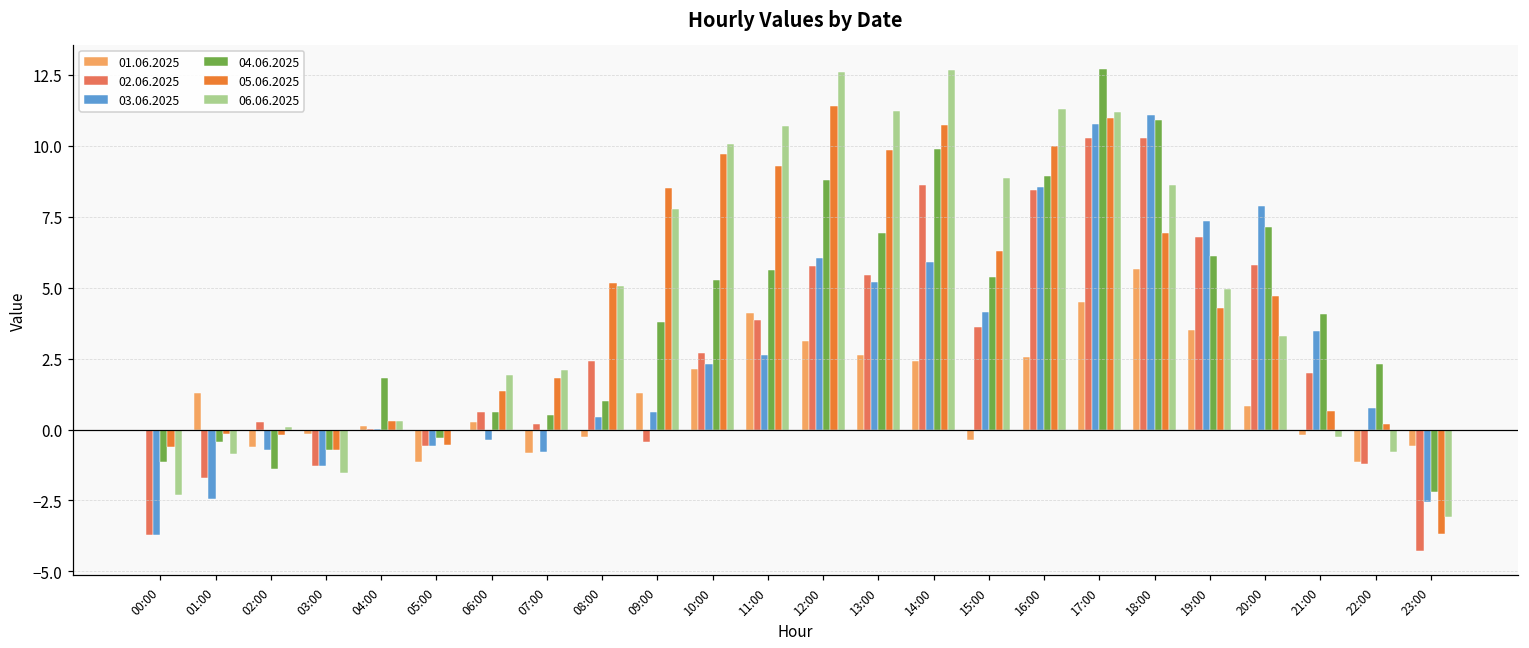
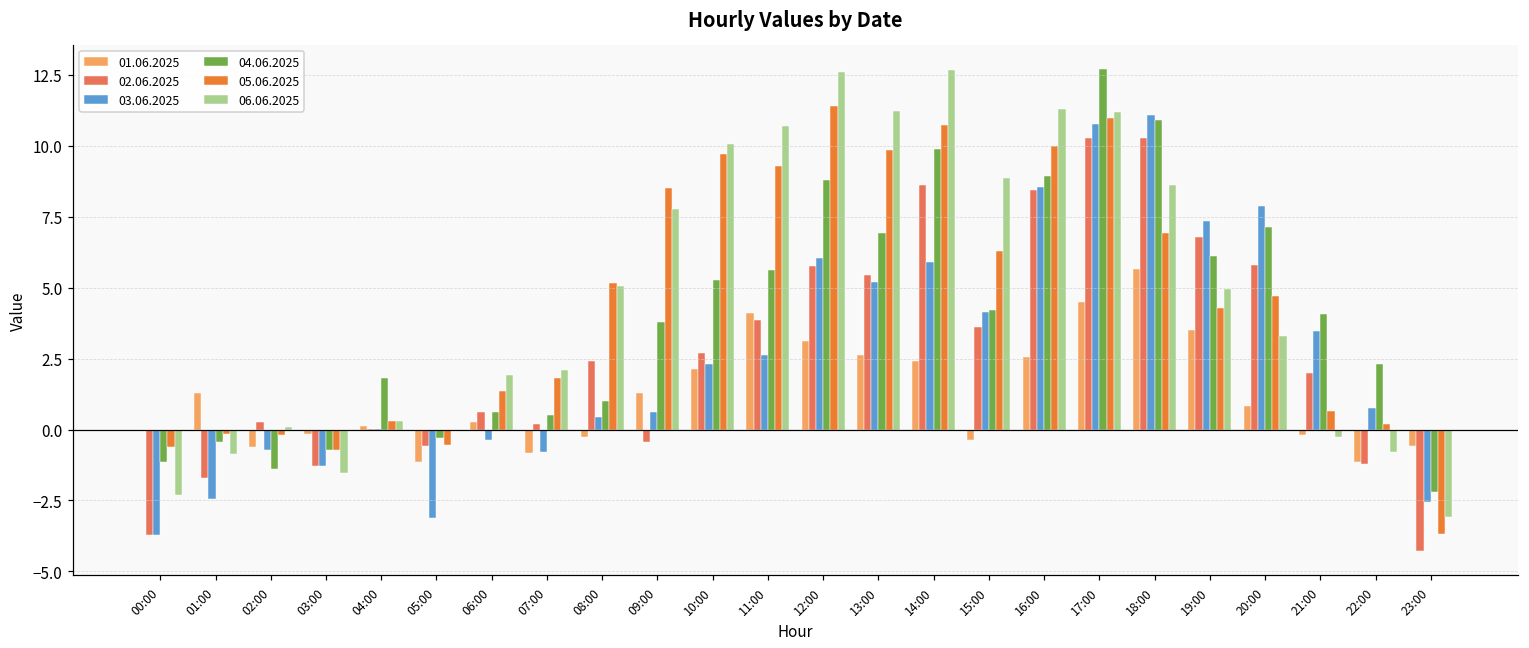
  {
    "03.06.2025": {
      "00:00": -3.7,
      "01:00": -2.5,
      "02:00": -0.7,
      "03:00": -1.3,
-     "05:00": -0.6,
+     "05:00": -3.1,
      "06:00": -0.4,
      "07:00": -0.8,
      "08:00": 0.4,
      "09:00": 0.6,
      "10:00": 2.3,
      "11:00": 2.6,
      "12:00": 6.0,
      "13:00": 5.2,
      "14:00": 5.9,
      "15:00": 4.2,
      "16:00": 8.5,
      "17:00": 10.8,
      "18:00": 11.1,
      "19:00": 7.4,
      "20:00": 7.9,
      "21:00": 3.5,
      "22:00": 0.8,
      "23:00": -2.5
    },
    "04.06.2025": {
      "00:00": -1.1,
      "01:00": -0.5,
      "02:00": -1.4,
      "03:00": -0.7,
      "04:00": 1.8,
      "05:00": -0.3,
      "06:00": 0.6,
      "07:00": 0.5,
      "08:00": 1.0,
      "09:00": 3.8,
      "10:00": 5.3,
      "11:00": 5.6,
      "12:00": 8.8,
      "13:00": 6.9,
      "14:00": 9.9,
-     "15:00": 5.4,
+     "15:00": 4.2,
      "16:00": 8.9,
      "17:00": 12.7,
      "18:00": 10.9,
      "19:00": 6.1,
      "20:00": 7.1,
      "21:00": 4.1,
      "22:00": 2.3,
      "23:00": -2.2
    },
    "06.06.2025": {
      "00:00": -2.3,
      "01:00": -0.9,
      "02:00": 0.1,
      "03:00": -1.5,
      "04:00": 0.3,
      "06:00": 1.9,
      "07:00": 2.1,
      "08:00": 5.1,
      "09:00": 7.8,
      "10:00": 10.1,
      "11:00": 10.7,
      "12:00": 12.6,
      "13:00": 11.2,
      "14:00": 12.7,
      "15:00": 8.9,
      "16:00": 11.3,
      "17:00": 11.2,
      "18:00": 8.6,
      "19:00": 5.0,
      "20:00": 3.3,
      "21:00": -0.3,
      "22:00": -0.8,
      "23:00": -3.1
    }
  }
